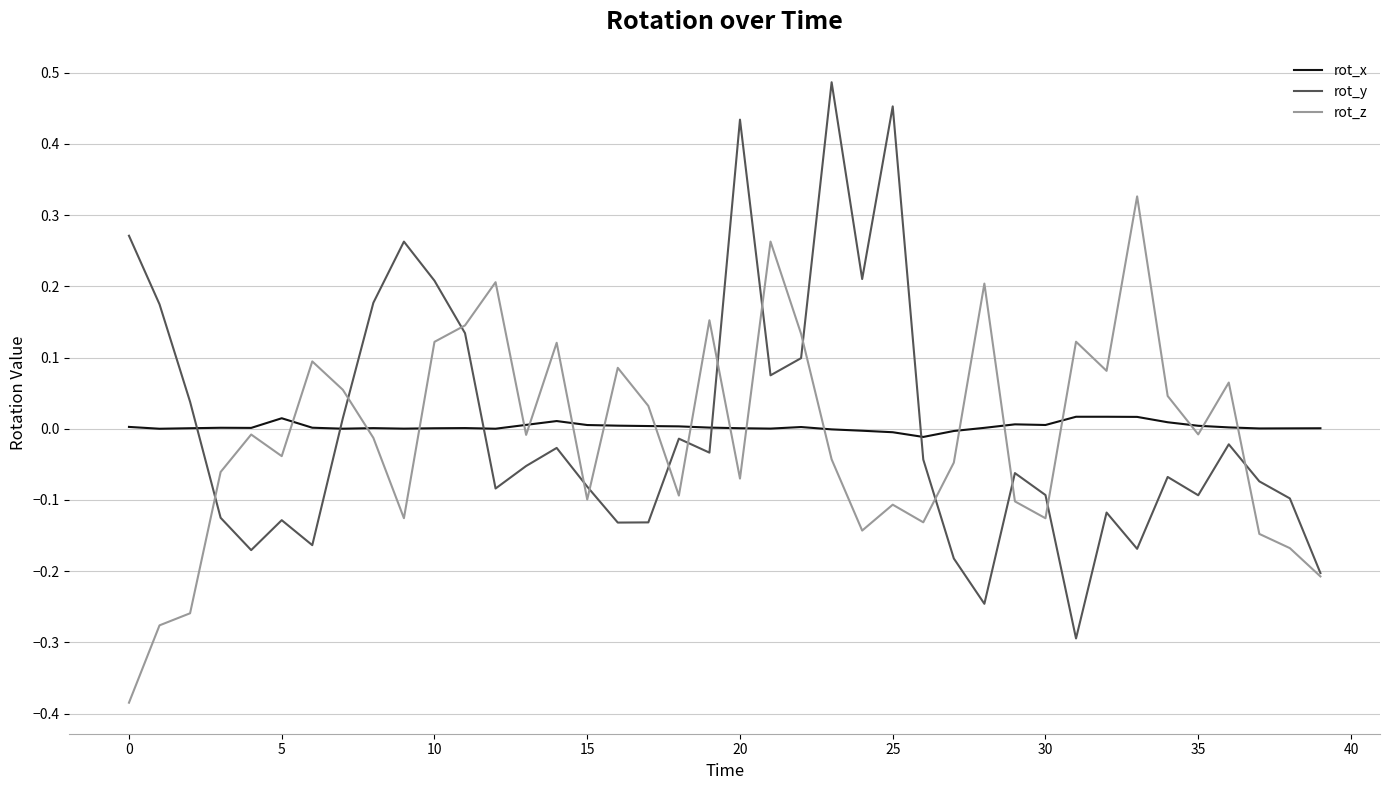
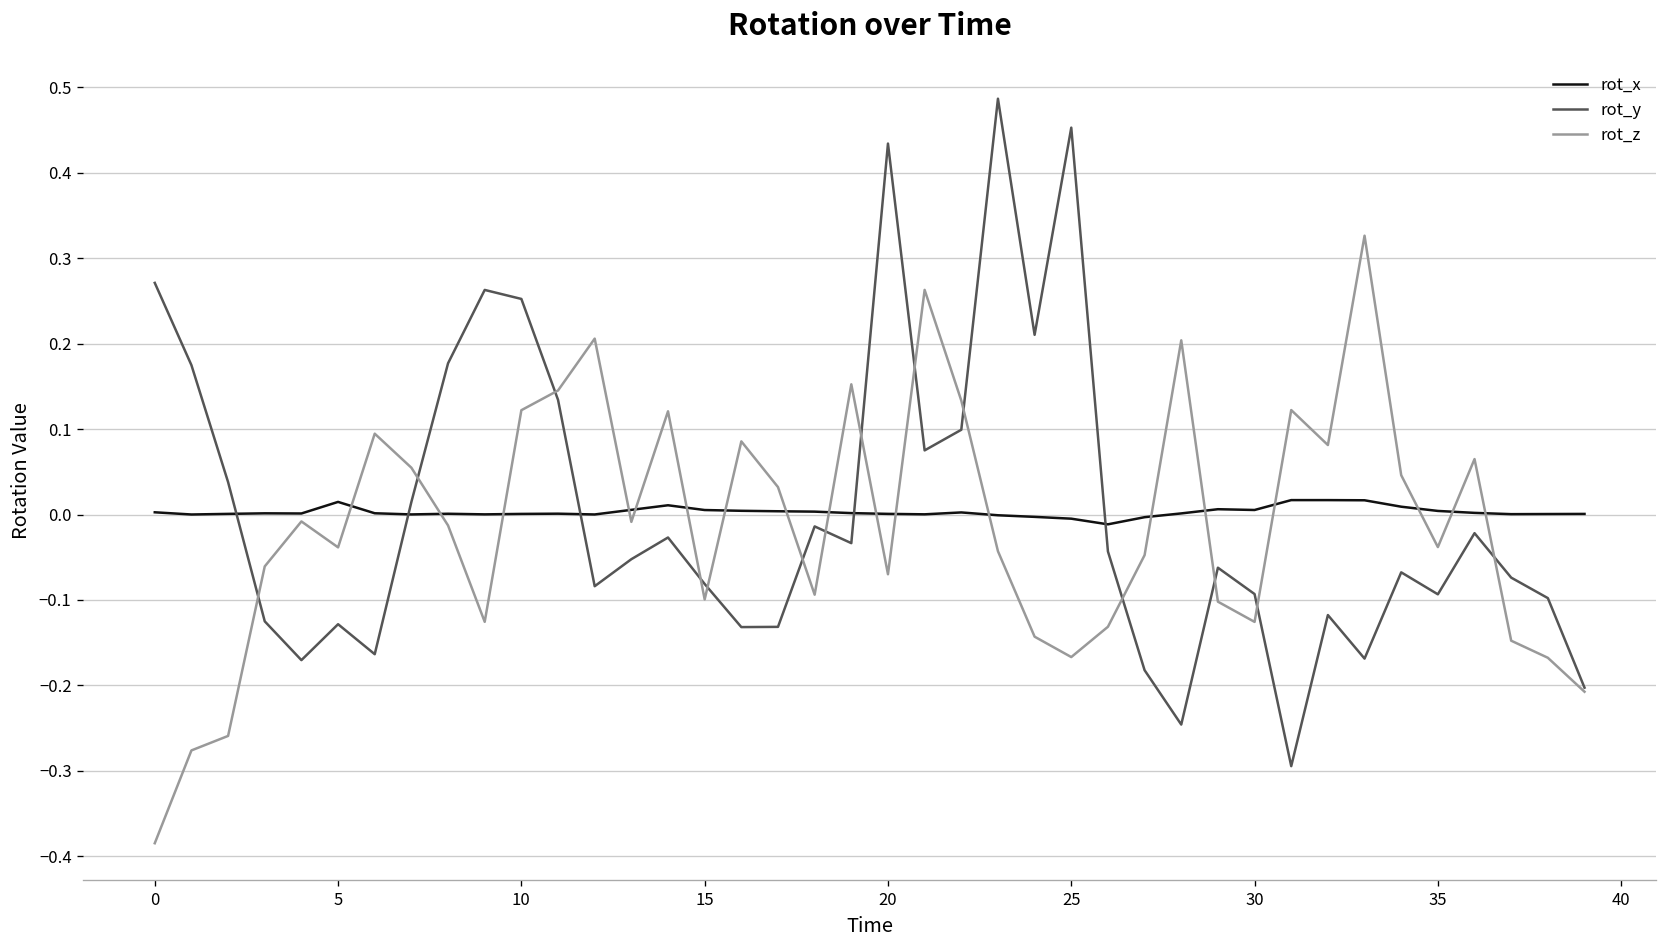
  {
    "rot_x": {
      "0": 0.00,
      "5": 0.01,
      "10": 0.00,
      "15": 0.01,
      "20": 0.00,
      "25": 0.00,
      "30": 0.01,
      "35": 0.00
    },
    "rot_y": {
      "0": 0.27,
      "5": -0.13,
-     "10": 0.21,
+     "10": 0.25,
      "15": -0.08,
      "20": 0.43,
      "25": 0.45,
      "30": -0.09,
      "35": -0.09
    },
    "rot_z": {
      "0": -0.38,
      "5": -0.04,
      "10": 0.12,
      "15": -0.10,
      "20": -0.07,
-     "25": -0.11,
+     "25": -0.17,
      "30": -0.13,
-     "35": -0.01
+     "35": -0.04
    }
  }
